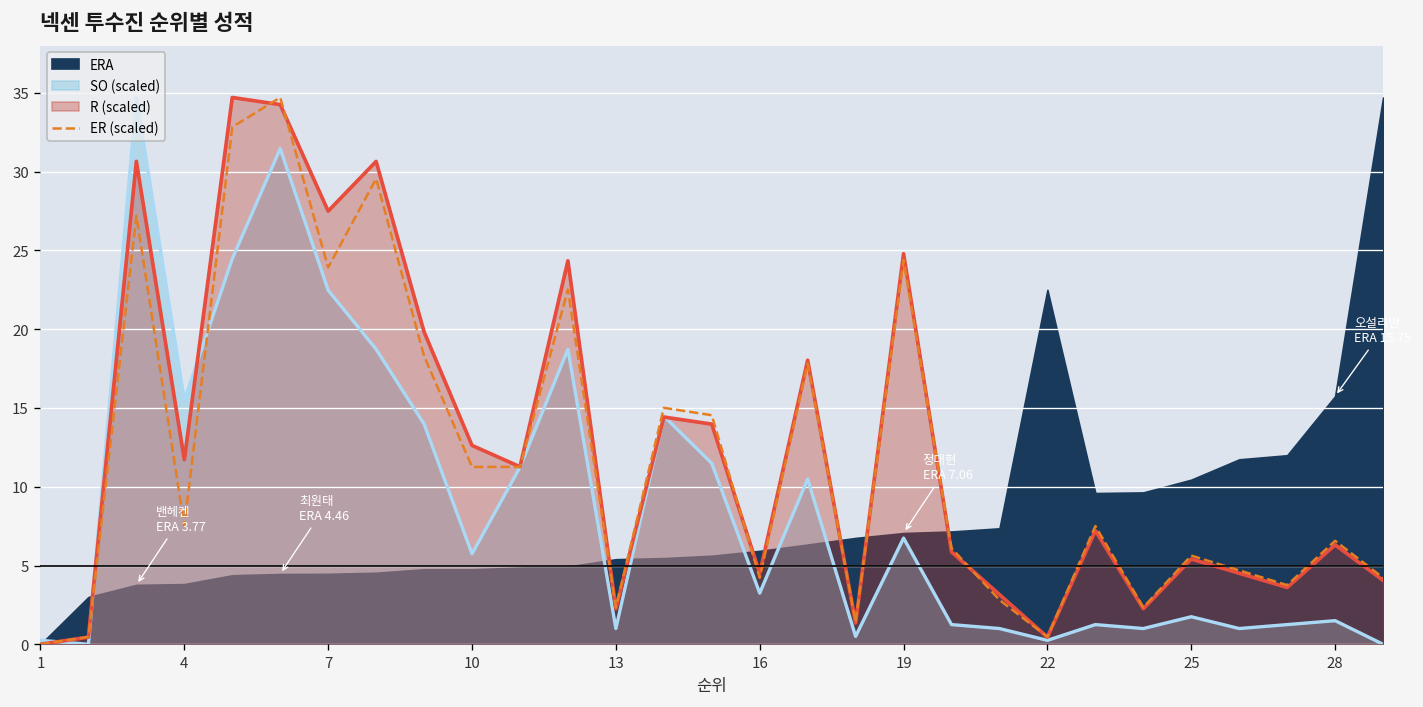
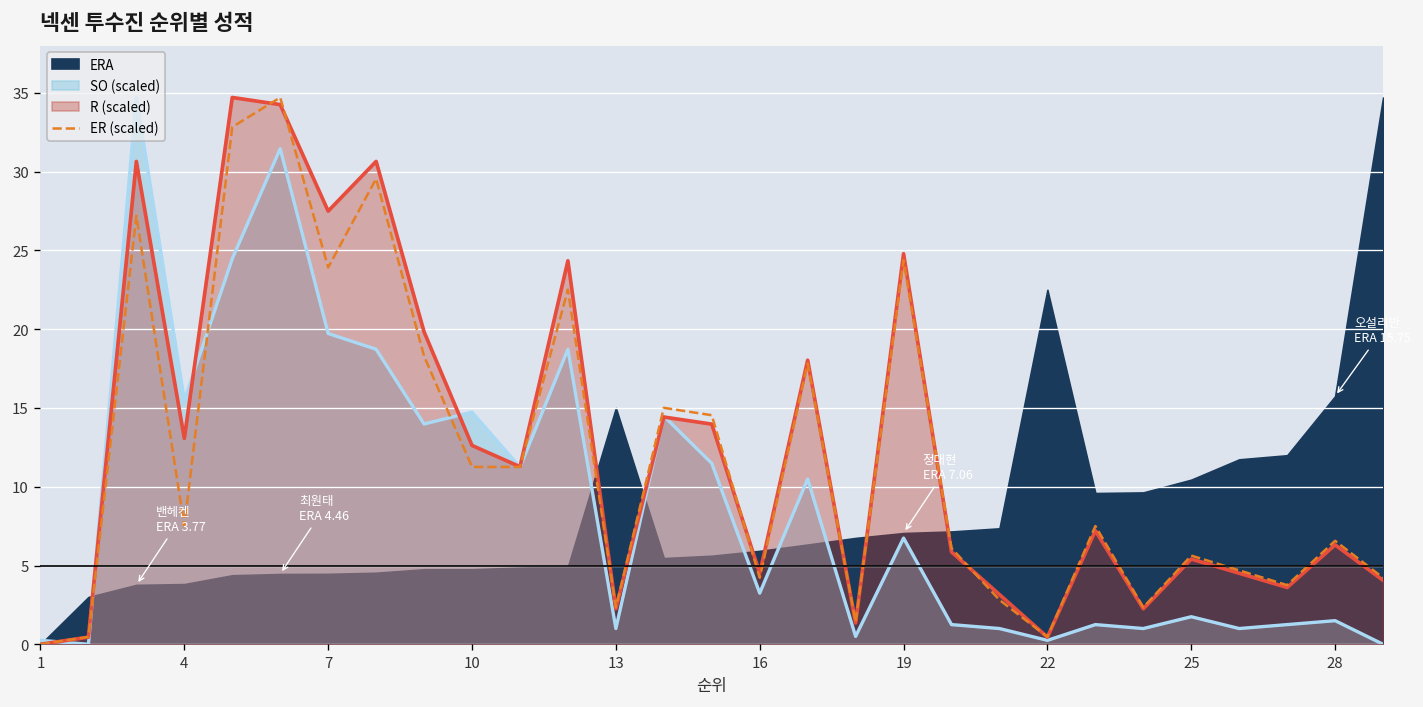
  {
    "ERA": {
      "4": 3.8,
      "10": 4.8,
-     "13": 5.4,
+     "13": 15.0,
      "16": 5.9,
      "22": 22.5,
      "25": 10.5
    },
    "SO (scaled)": {
      "1": 0.2,
      "4": 15.5,
-     "7": 22.5,
-     "10": 5.7,
+     "7": 19.7,
+     "10": 14.7,
      "13": 1.0,
      "16": 3.2,
      "19": 6.7,
      "22": 0.2,
      "25": 1.7,
      "28": 1.5
    },
    "R (scaled)": {
-     "4": 11.7,
+     "4": 13.1,
      "7": 27.5,
      "10": 12.6,
      "16": 4.5,
      "19": 24.8,
      "25": 5.4,
      "28": 6.3
    },
    "ER (scaled)": {
      "7": 23.9,
      "10": 11.3,
      "16": 4.2,
      "19": 24.4,
      "25": 5.6,
      "28": 6.6
    }
  }
